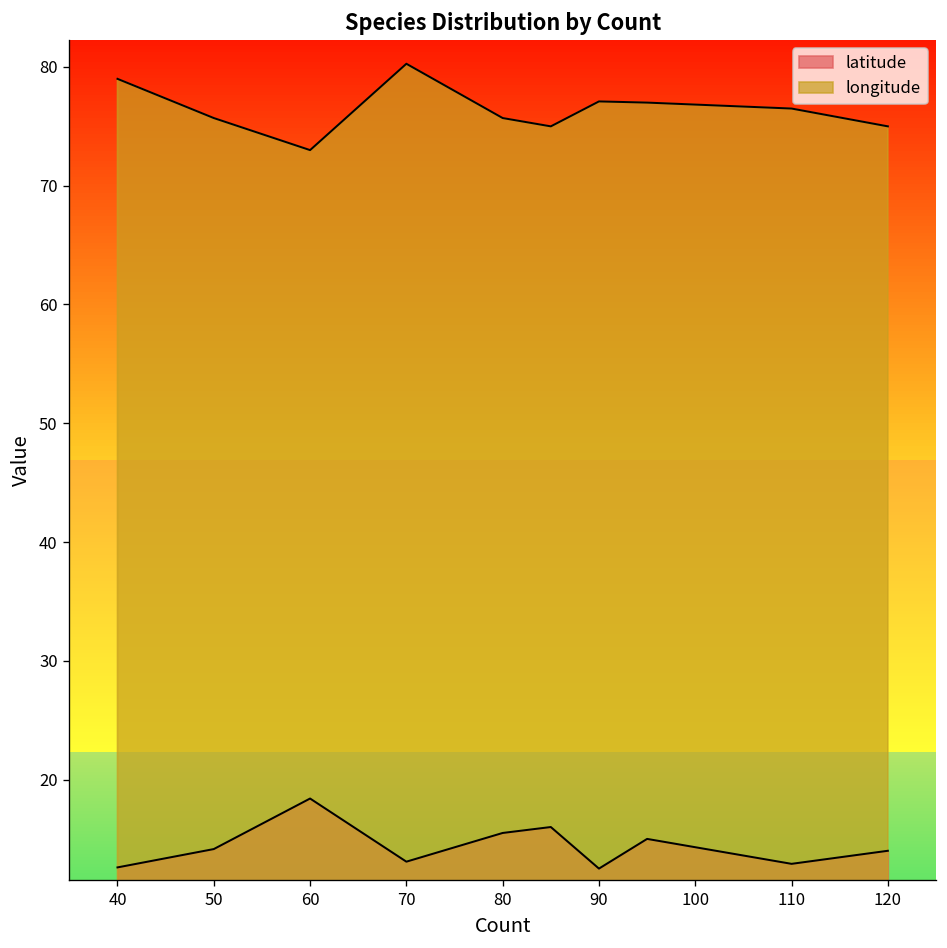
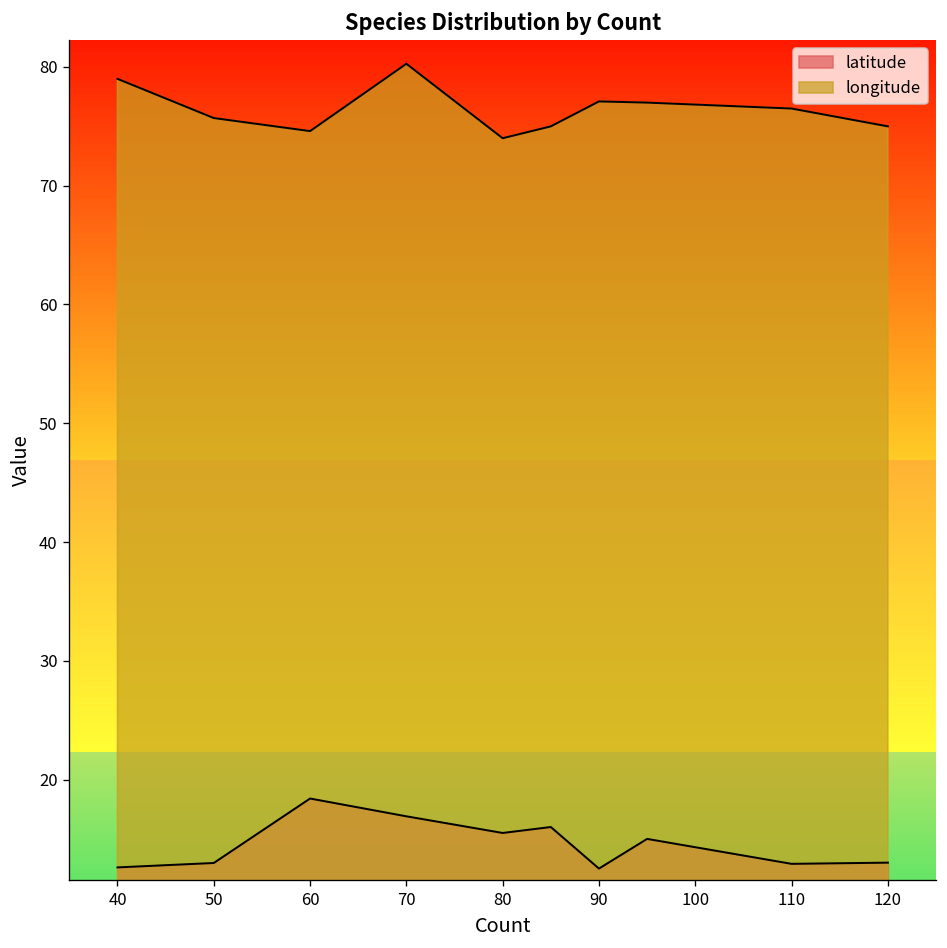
  {
    "latitude": {
      "40": 13,
-     "50": 14,
+     "50": 13,
      "60": 18,
-     "70": 13,
+     "70": 17,
      "80": 16,
      "90": 13,
      "110": 13,
-     "120": 14
+     "120": 13
    },
    "longitude": {
      "40": 79,
      "50": 76,
-     "60": 73,
+     "60": 75,
      "70": 80,
-     "80": 76,
+     "80": 74,
      "90": 77,
      "110": 77,
      "120": 75
    }
  }
